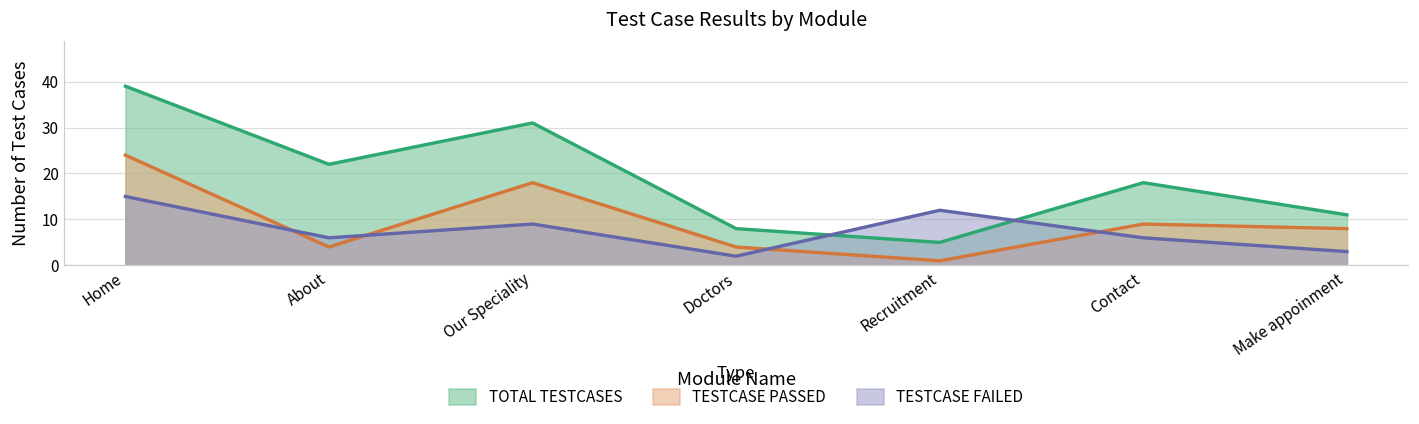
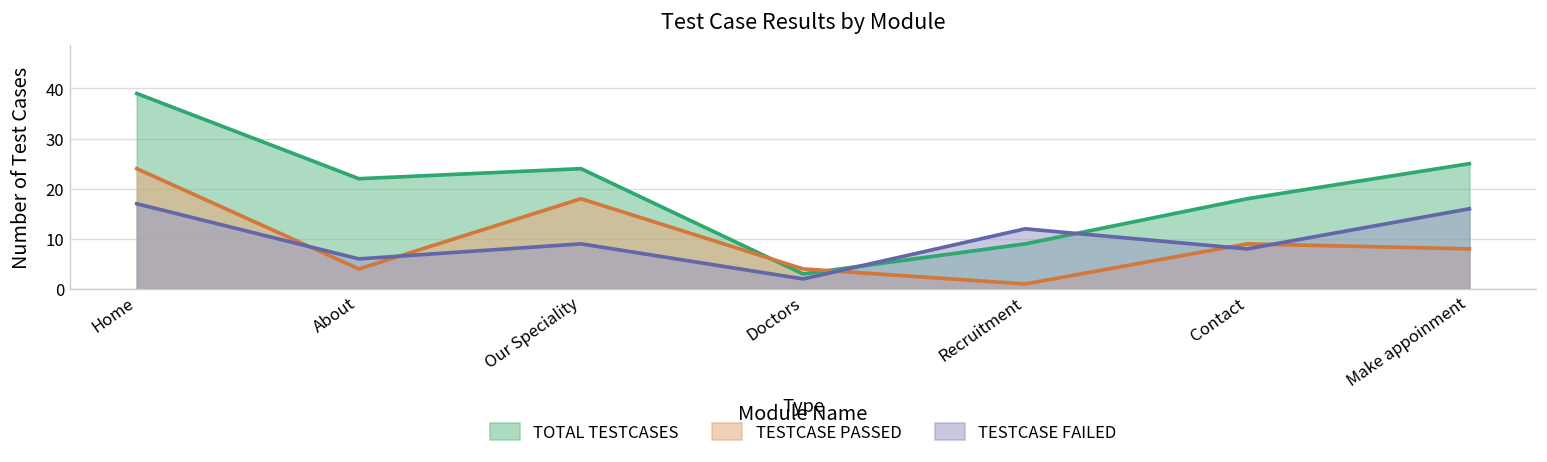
  {
    "TOTAL TESTCASES": {
      "Home": 39,
      "About": 22,
-     "Our Speciality": 31,
-     "Doctors": 8,
-     "Recruitment": 5,
+     "Our Speciality": 24,
+     "Doctors": 3,
+     "Recruitment": 9,
      "Contact": 18,
-     "Make appoinment": 11
+     "Make appoinment": 25
    },
    "TESTCASE PASSED": {
      "Home": 24,
      "About": 4,
      "Our Speciality": 18,
      "Doctors": 4,
      "Recruitment": 1,
      "Contact": 9,
      "Make appoinment": 8
    },
    "TESTCASE FAILED": {
-     "Home": 15,
+     "Home": 17,
      "About": 6,
      "Our Speciality": 9,
      "Doctors": 2,
      "Recruitment": 12,
-     "Contact": 6,
-     "Make appoinment": 3
+     "Contact": 8,
+     "Make appoinment": 16
    }
  }
